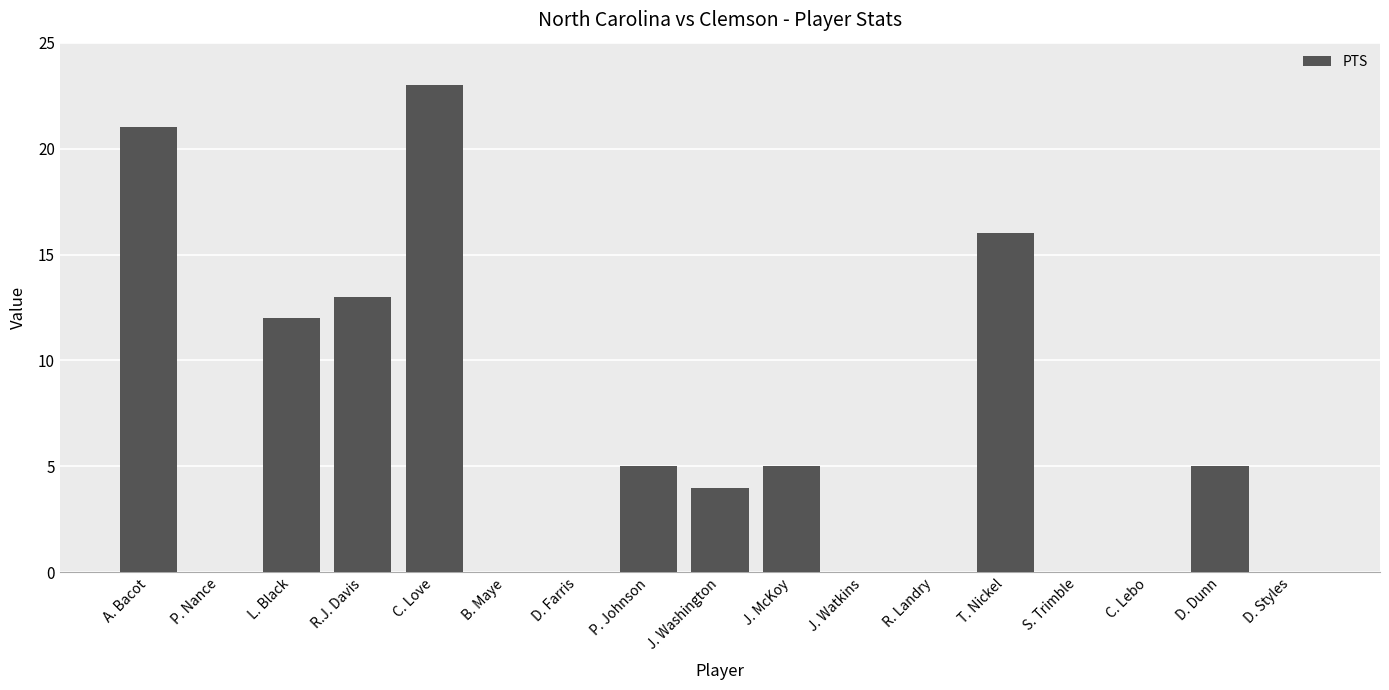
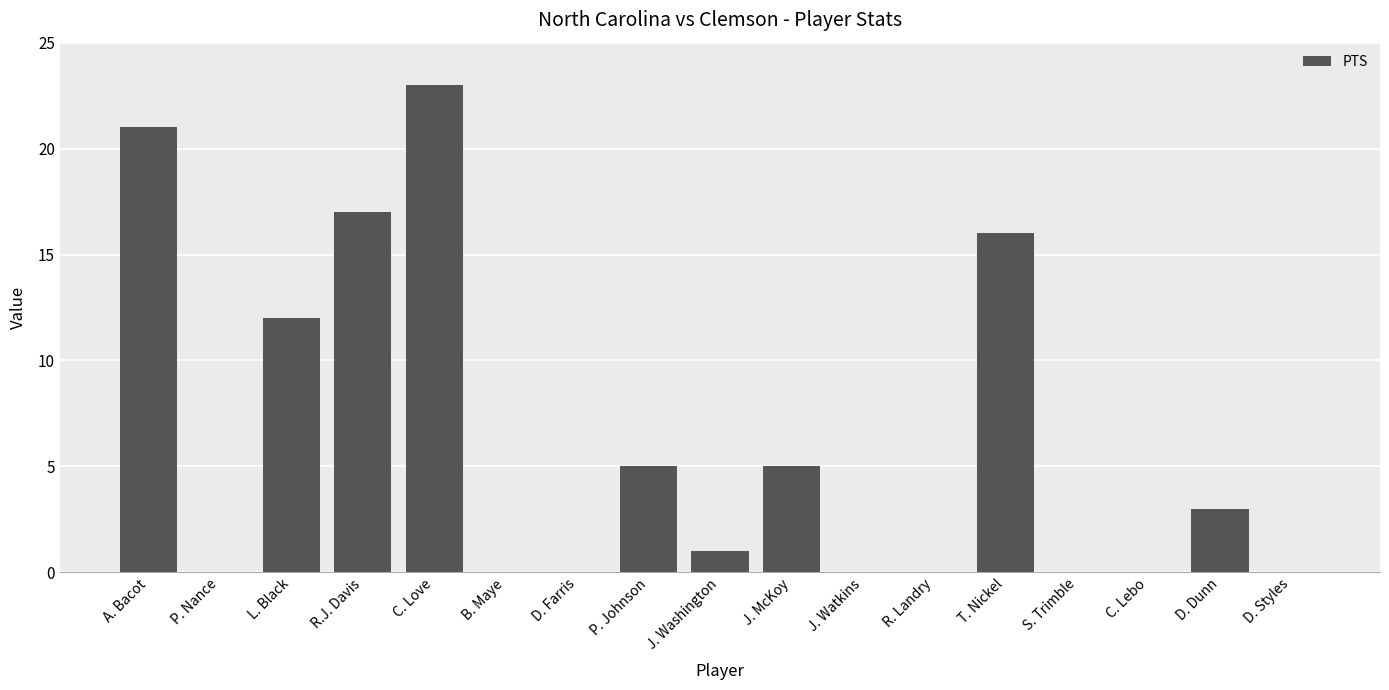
  {
    "A. Bacot": 21,
    "P. Nance": 0,
    "L. Black": 12,
-   "R.J. Davis": 13,
+   "R.J. Davis": 17,
    "C. Love": 23,
    "B. Maye": 0,
    "D. Farris": 0,
    "P. Johnson": 5,
-   "J. Washington": 4,
+   "J. Washington": 1,
    "J. McKoy": 5,
    "J. Watkins": 0,
    "R. Landry": 0,
    "T. Nickel": 16,
    "S. Trimble": 0,
    "C. Lebo": 0,
-   "D. Dunn": 5,
+   "D. Dunn": 3,
    "D. Styles": 0
  }
